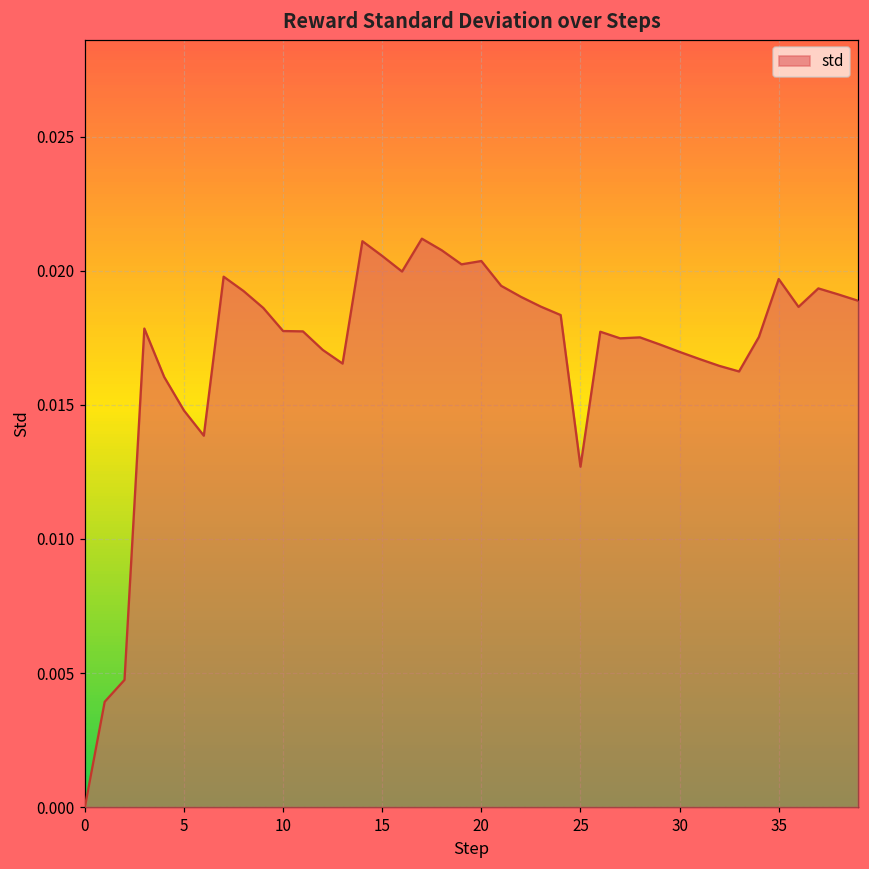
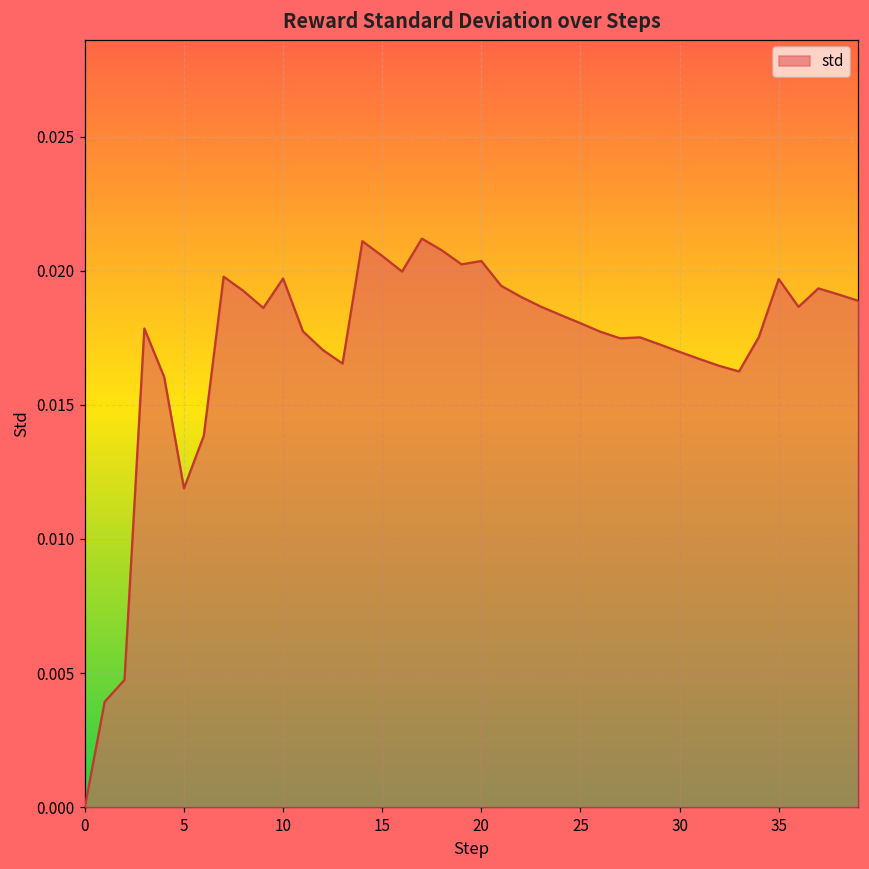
  {
    "0": 0.0000,
-   "5": 0.0148,
-   "10": 0.0178,
+   "5": 0.0119,
+   "10": 0.0197,
    "15": 0.0206,
    "20": 0.0204,
-   "25": 0.0127,
+   "25": 0.0180,
    "30": 0.0170,
    "35": 0.0197
  }
